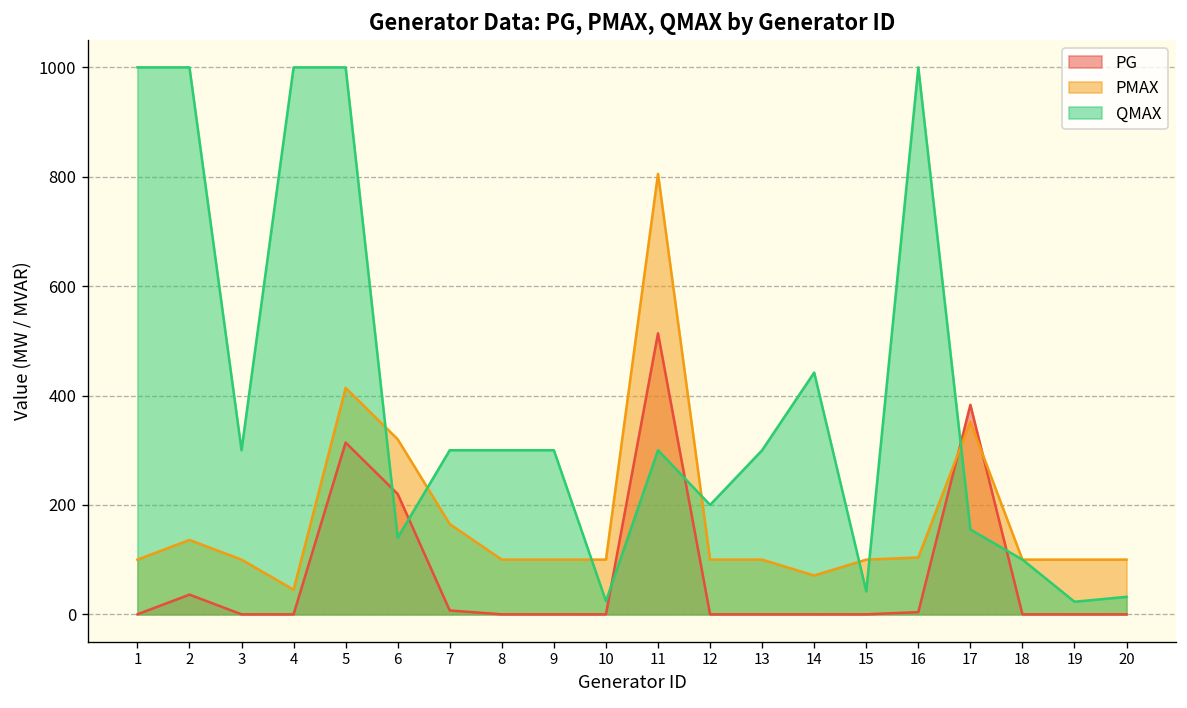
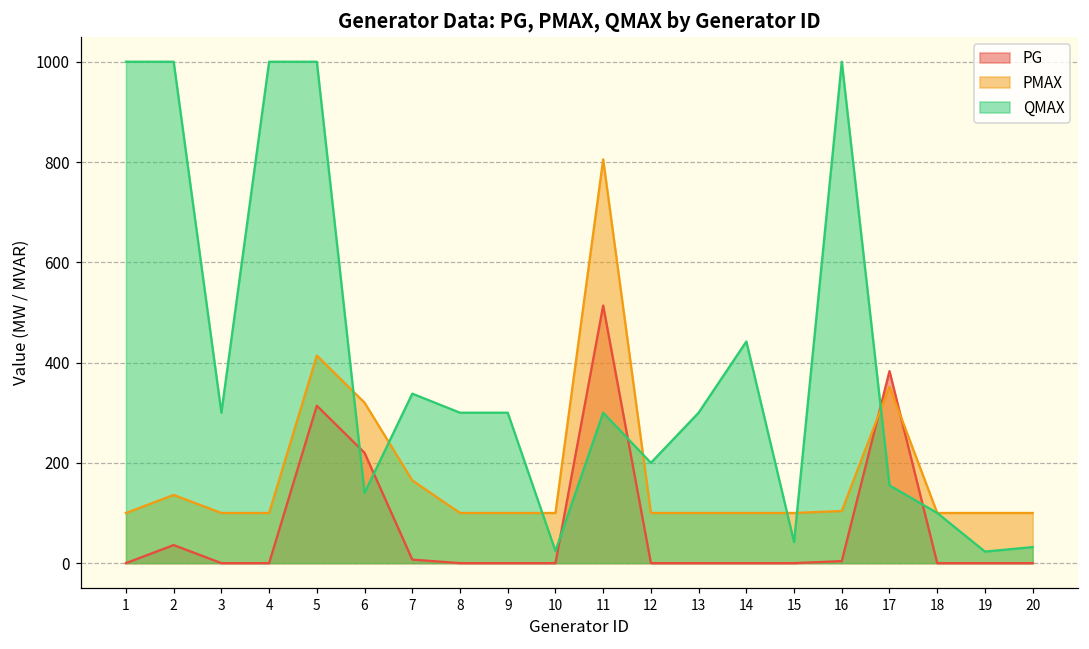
  {
    "PG": {
      "1": 0,
      "2": 40,
      "3": 0,
      "4": 0,
      "5": 310,
      "6": 220,
      "7": 10,
      "8": 0,
      "9": 0,
      "10": 0,
      "11": 510,
      "12": 0,
      "13": 0,
      "14": 0,
      "15": 0,
      "16": 0,
      "17": 380,
      "18": 0,
      "19": 0,
      "20": 0
    },
    "PMAX": {
      "1": 100,
      "2": 140,
      "3": 100,
-     "4": 50,
+     "4": 100,
      "5": 410,
      "6": 320,
      "7": 170,
      "8": 100,
      "9": 100,
      "10": 100,
      "11": 810,
      "12": 100,
      "13": 100,
-     "14": 70,
+     "14": 100,
      "15": 100,
      "16": 100,
      "17": 350,
      "19": 100,
      "20": 100
    },
    "QMAX": {
      "1": 1000,
      "2": 1000,
      "3": 300,
      "4": 1000,
      "5": 1000,
      "6": 140,
-     "7": 300,
+     "7": 340,
      "8": 300,
      "9": 300,
      "10": 20,
      "11": 300,
      "12": 200,
      "13": 300,
      "14": 440,
      "15": 40,
      "16": 1000,
      "17": 160,
      "19": 20,
      "20": 30
    }
  }
